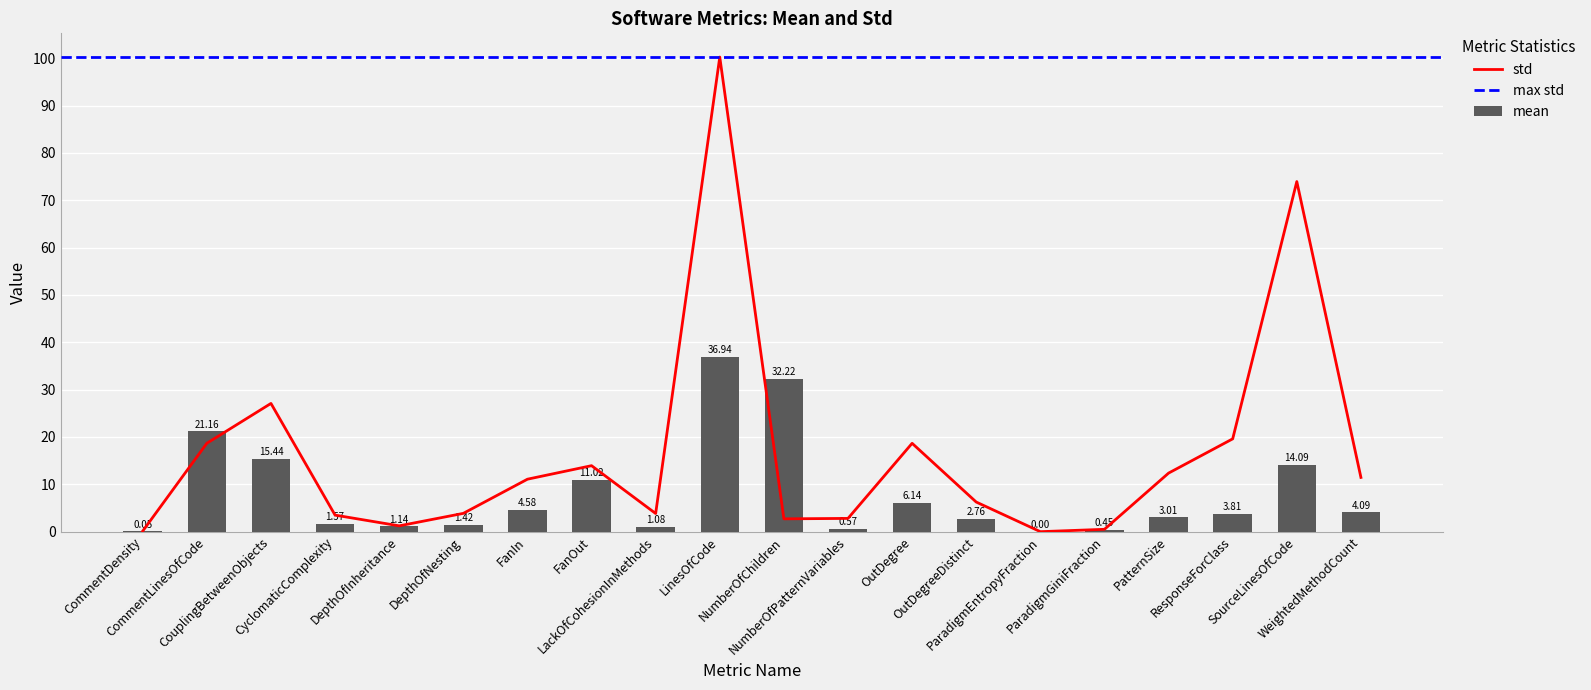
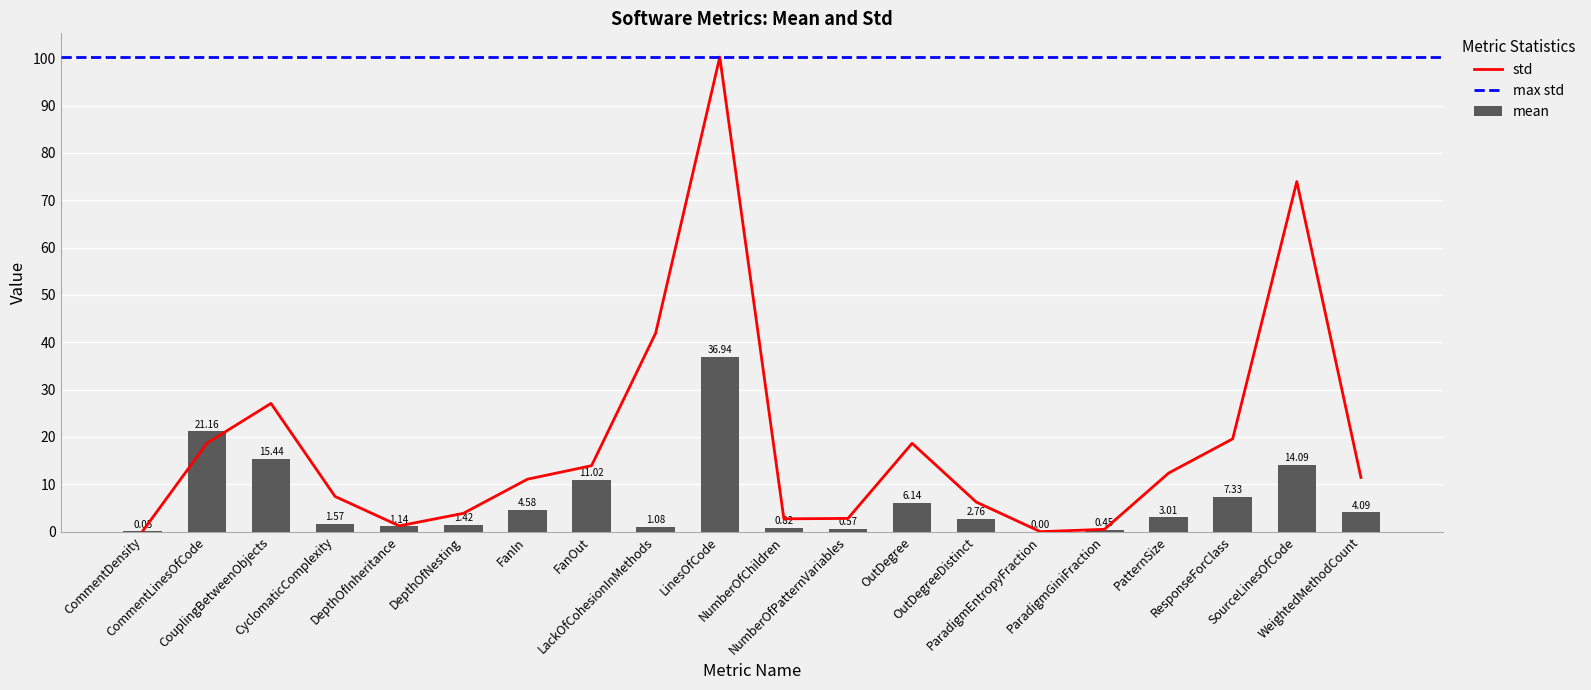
  {
    "std": {
      "CommentLinesOfCode": 19,
      "CouplingBetweenObjects": 27,
-     "CyclomaticComplexity": 3,
+     "CyclomaticComplexity": 7,
      "FanIn": 11,
-     "LackOfCohesionInMethods": 4,
+     "LackOfCohesionInMethods": 42,
      "LinesOfCode": 100,
      "NumberOfChildren": 3,
      "OutDegree": 19,
      "OutDegreeDistinct": 6,
      "PatternSize": 12,
      "ResponseForClass": 20,
      "SourceLinesOfCode": 74,
      "WeightedMethodCount": 11
    },
    "mean": {
      "CommentLinesOfCode": 21.16,
      "CouplingBetweenObjects": 15.44,
      "FanIn": 4.58,
      "FanOut": 11.02,
      "LinesOfCode": 36.94,
-     "NumberOfChildren": 32.22,
+     "NumberOfChildren": 0.82,
      "OutDegree": 6.14,
      "OutDegreeDistinct": 2.76,
      "PatternSize": 3.01,
-     "ResponseForClass": 3.81,
+     "ResponseForClass": 7.33,
      "SourceLinesOfCode": 14.09,
      "WeightedMethodCount": 4.09
    }
  }
